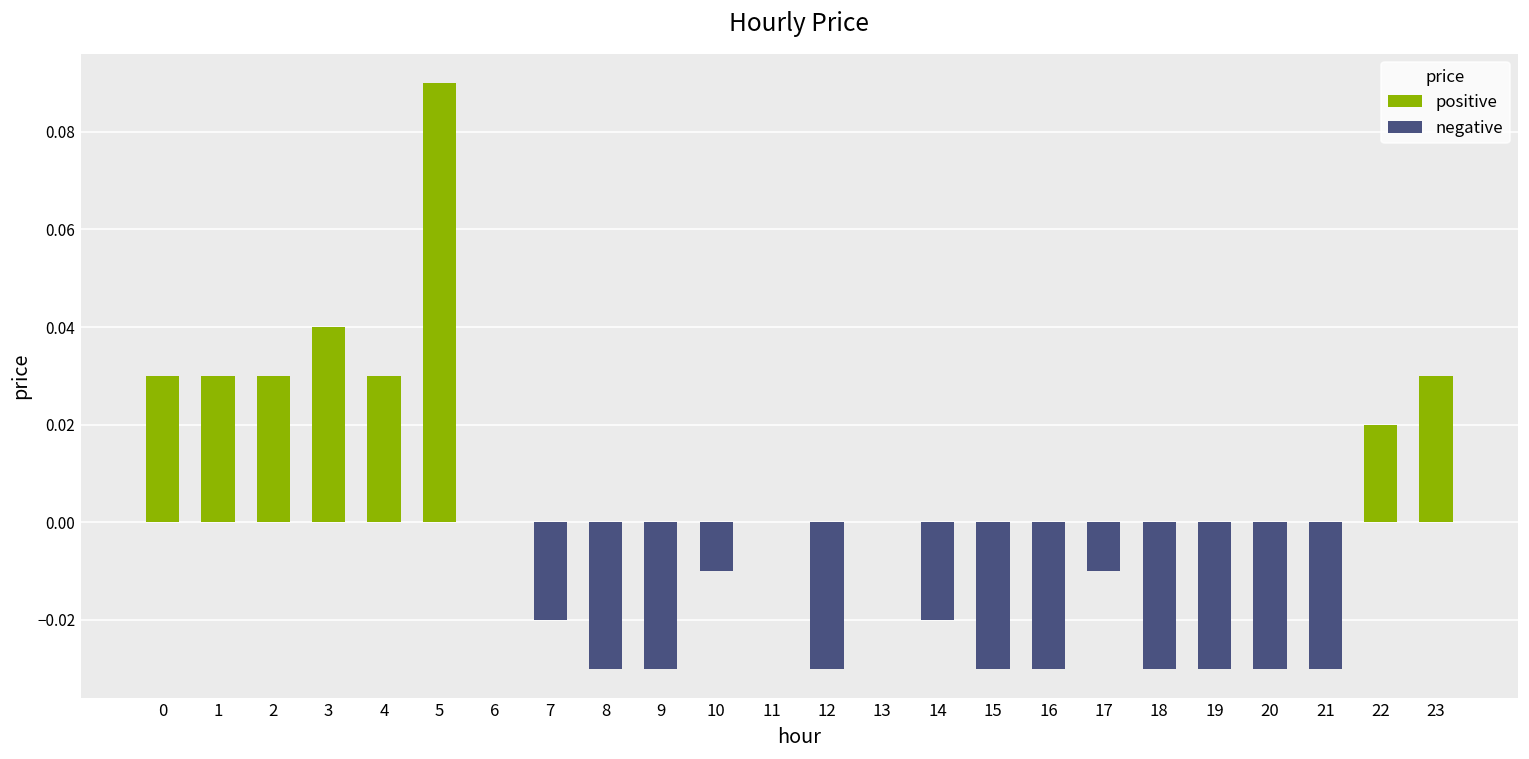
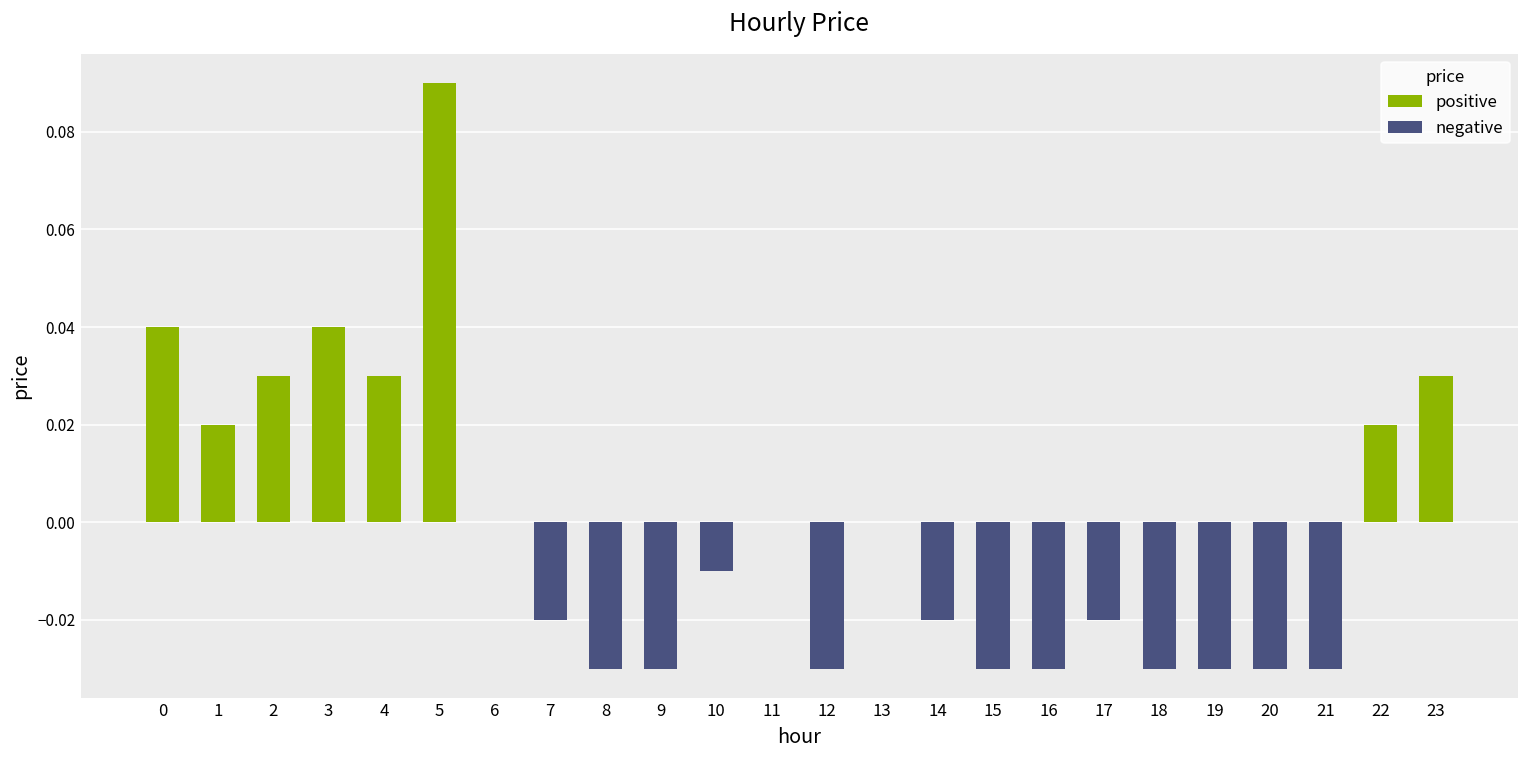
  {
-   "0": 0.03,
-   "1": 0.03,
+   "0": 0.04,
+   "1": 0.02,
    "2": 0.03,
    "3": 0.04,
    "4": 0.03,
    "5": 0.09,
    "6": 0.00,
    "7": -0.02,
    "8": -0.03,
    "9": -0.03,
    "10": -0.01,
    "11": 0.00,
    "12": -0.03,
    "13": 0.00,
    "14": -0.02,
    "15": -0.03,
    "16": -0.03,
-   "17": -0.01,
+   "17": -0.02,
    "18": -0.03,
    "19": -0.03,
    "20": -0.03,
    "21": -0.03,
    "22": 0.02,
    "23": 0.03
  }
